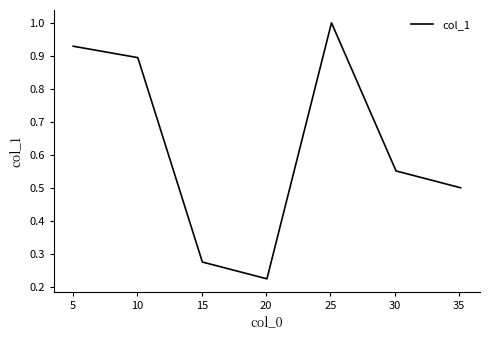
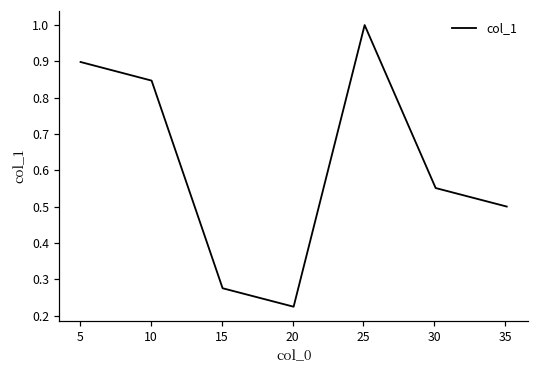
  {
-   "5": 0.93,
-   "10": 0.89,
+   "5": 0.90,
+   "10": 0.85,
    "15": 0.28,
    "20": 0.22,
    "25": 1.00
  }
